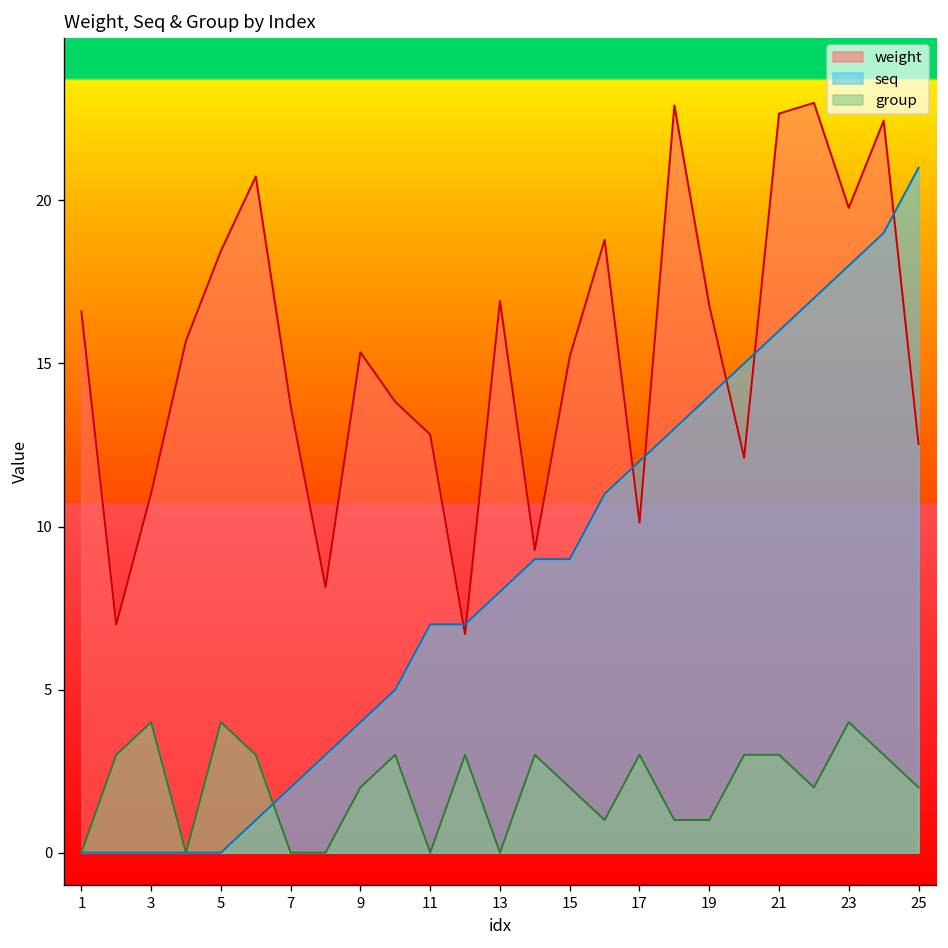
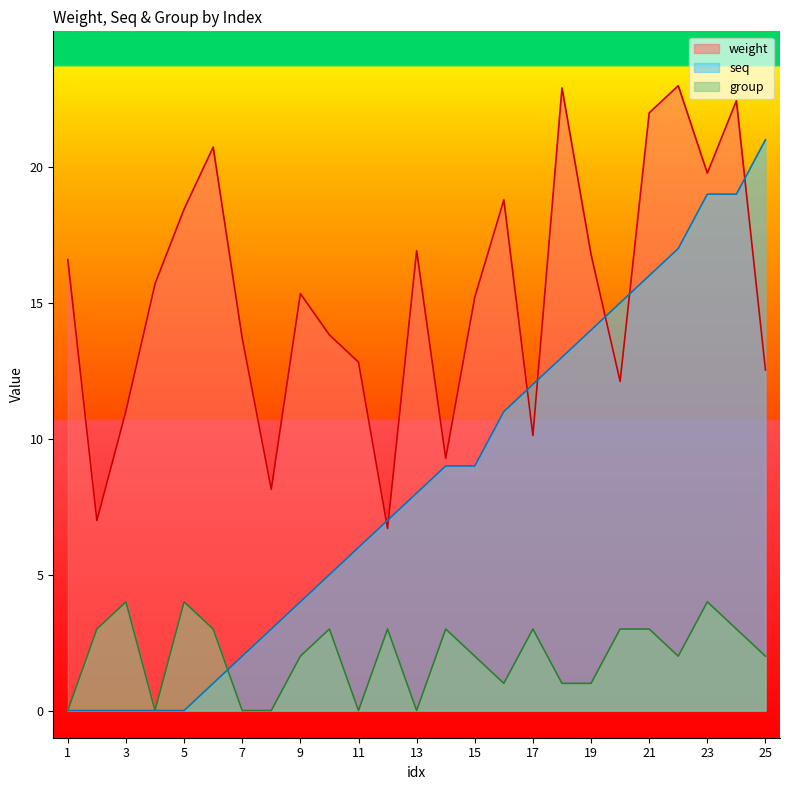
  {
    "weight": {
      "1": 16.6,
      "3": 11.0,
      "5": 18.5,
      "7": 13.7,
      "9": 15.3,
      "11": 12.8,
      "13": 16.9,
      "15": 15.2,
      "17": 10.1,
      "19": 16.8,
-     "21": 22.7,
+     "21": 22.0,
      "23": 19.8,
      "25": 12.5
    },
    "seq": {
      "3": 0,
      "5": 0,
      "7": 2,
      "9": 4,
-     "11": 7,
+     "11": 6,
      "13": 8,
      "15": 9,
      "17": 12,
      "19": 14,
      "21": 16,
-     "23": 18,
+     "23": 19,
      "25": 21
    },
    "group": {
      "3": 4.0,
      "5": 4.0,
      "7": 0.0,
      "9": 2.0,
      "11": 0.0,
      "13": 0.0,
      "15": 2.0,
      "17": 3.0,
      "19": 1.0,
      "21": 3.0,
      "23": 4.0,
      "25": 2.0
    }
  }
